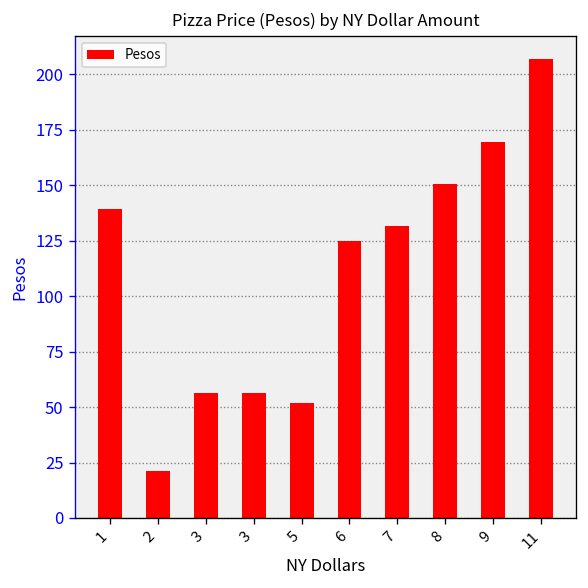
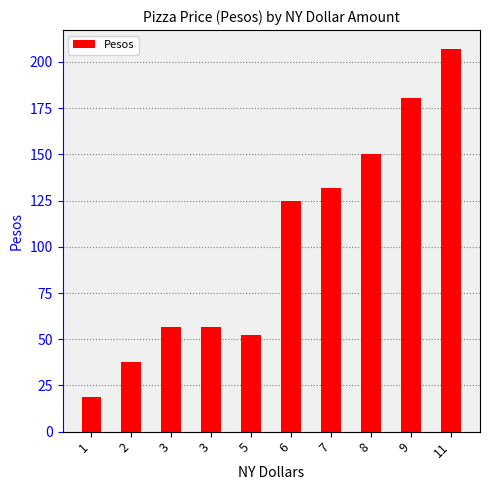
  {
-   "1": 139,
-   "2": 21,
+   "1": 19,
+   "2": 38,
    "5": 52,
    "6": 125,
    "7": 132,
    "8": 150,
-   "9": 169,
+   "9": 181,
    "11": 207
  }
